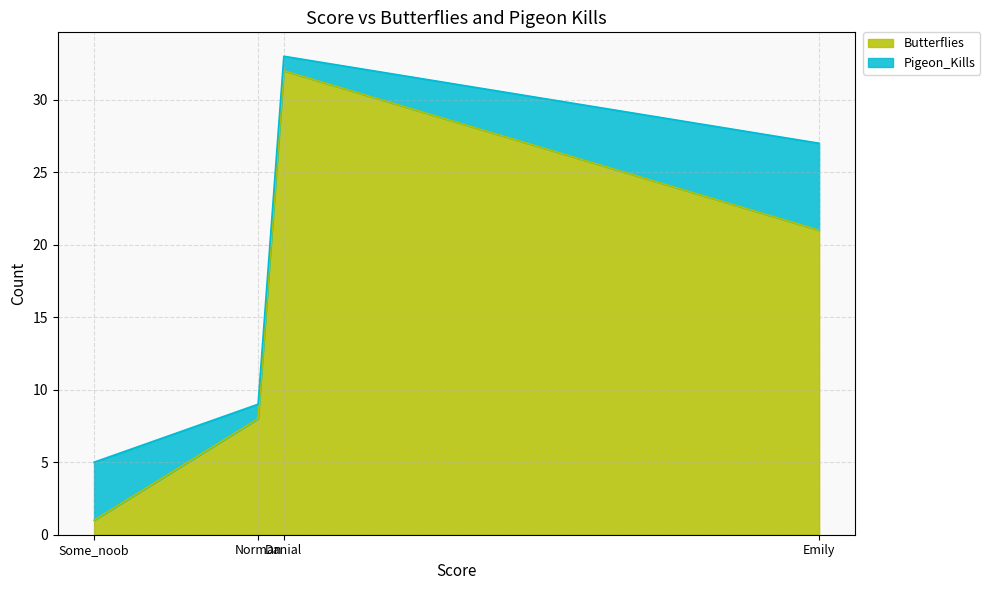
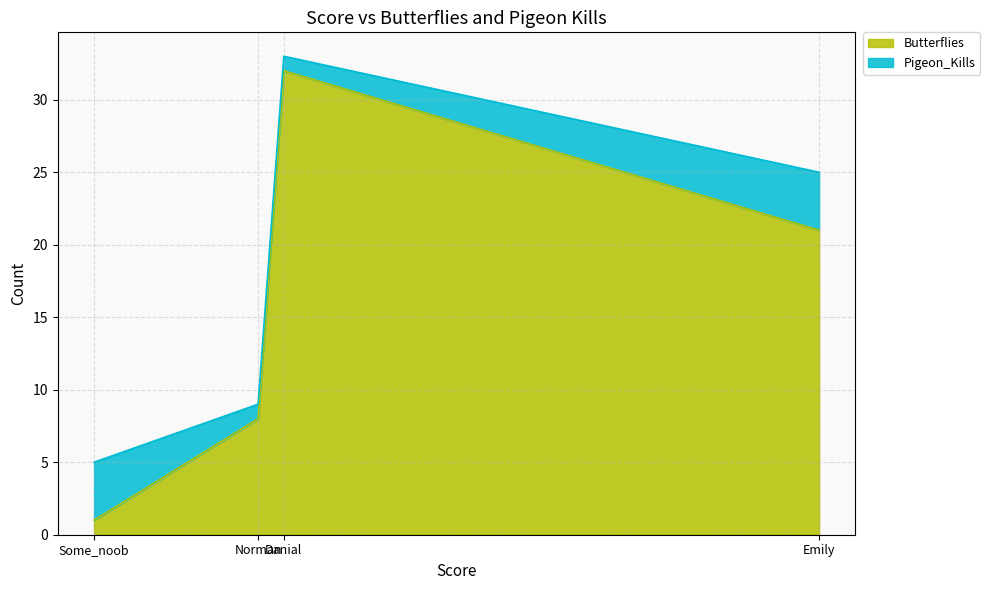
  {
    "Butterflies": {
      "Some_noob": 1,
      "Emily": 21
    },
    "Pigeon_Kills": {
      "Some_noob": 4,
-     "Emily": 6
+     "Emily": 4
    }
  }
